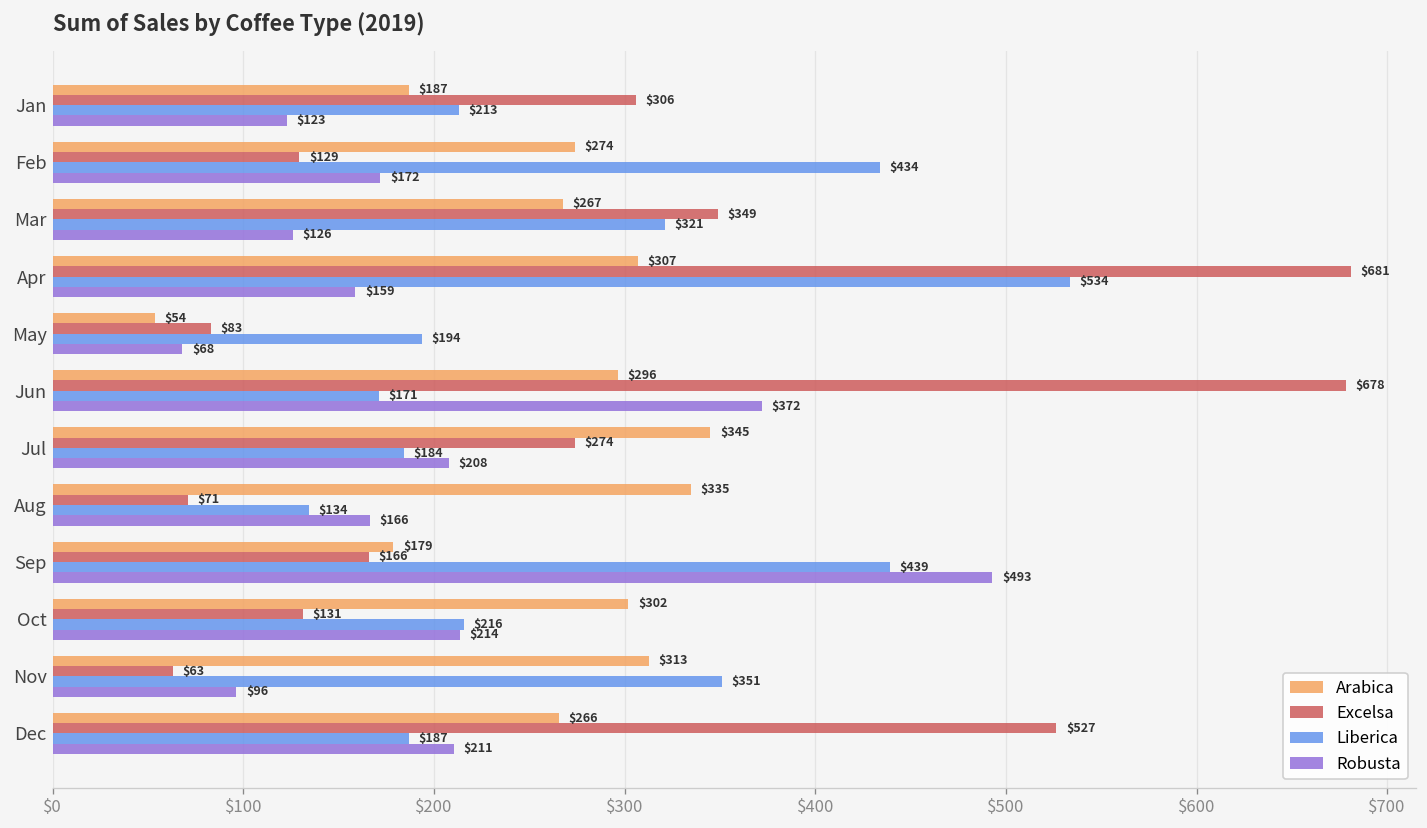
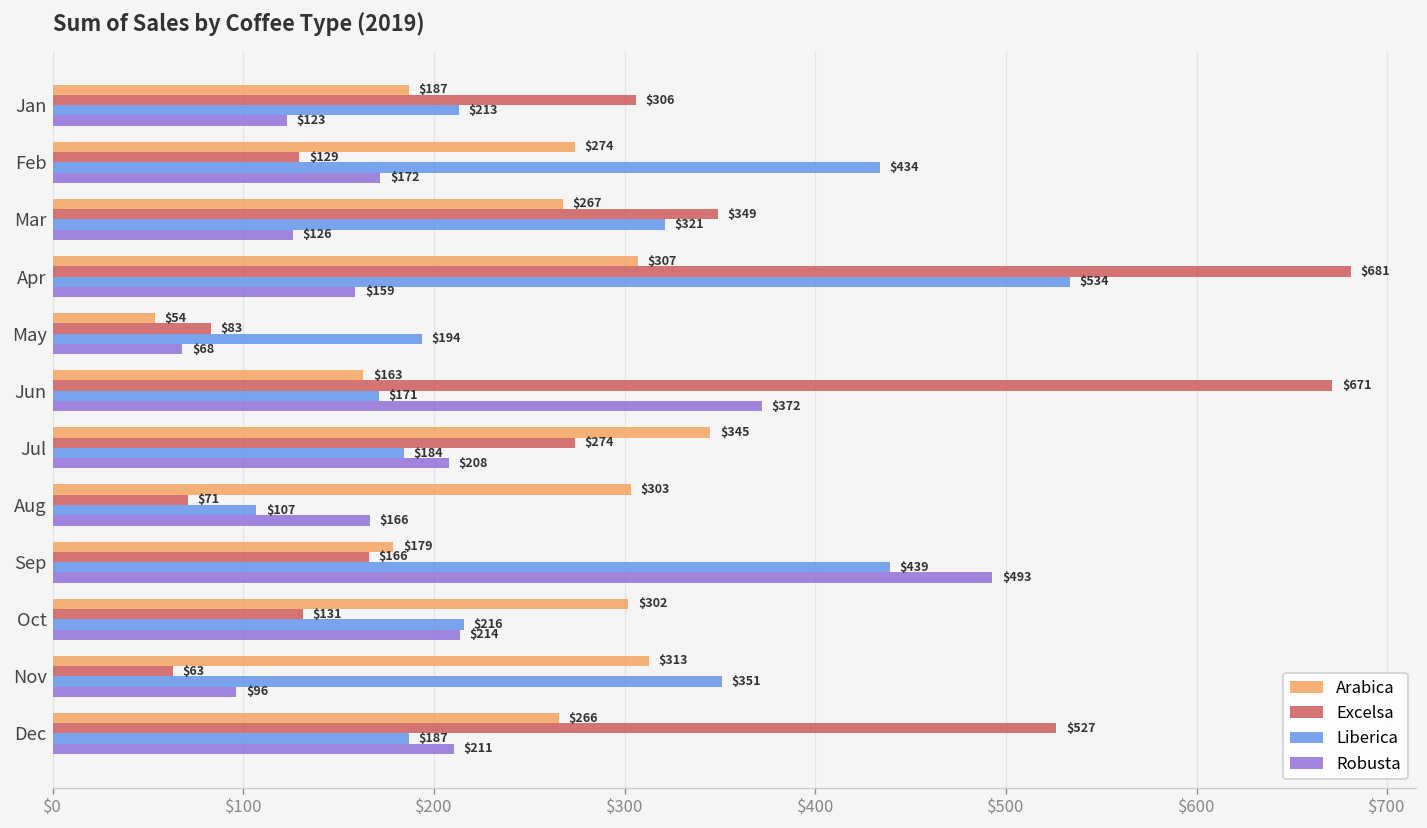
  {
    "Arabica": {
      "Jan": "$187",
      "Feb": "$274",
      "Mar": "$267",
      "Apr": "$307",
      "May": "$54",
-     "Jun": "$296",
+     "Jun": "$163",
      "Jul": "$345",
-     "Aug": "$335",
+     "Aug": "$303",
      "Sep": "$179",
      "Oct": "$302",
      "Nov": "$313",
      "Dec": "$266"
    },
    "Excelsa": {
      "Jan": "$306",
      "Feb": "$129",
      "Mar": "$349",
      "Apr": "$681",
      "May": "$83",
-     "Jun": "$678",
+     "Jun": "$671",
      "Jul": "$274",
      "Aug": "$71",
      "Sep": "$166",
      "Oct": "$131",
      "Nov": "$63",
      "Dec": "$527"
    },
    "Liberica": {
      "Jan": "$213",
      "Feb": "$434",
      "Mar": "$321",
      "Apr": "$534",
      "May": "$194",
      "Jun": "$171",
      "Jul": "$184",
-     "Aug": "$134",
+     "Aug": "$107",
      "Sep": "$439",
      "Oct": "$216",
      "Nov": "$351",
      "Dec": "$187"
    },
    "Robusta": {
      "Jan": "$123",
      "Feb": "$172",
      "Mar": "$126",
      "Apr": "$159",
      "May": "$68",
      "Jun": "$372",
      "Jul": "$208",
      "Aug": "$166",
      "Sep": "$493",
      "Oct": "$214",
      "Nov": "$96",
      "Dec": "$211"
    }
  }
